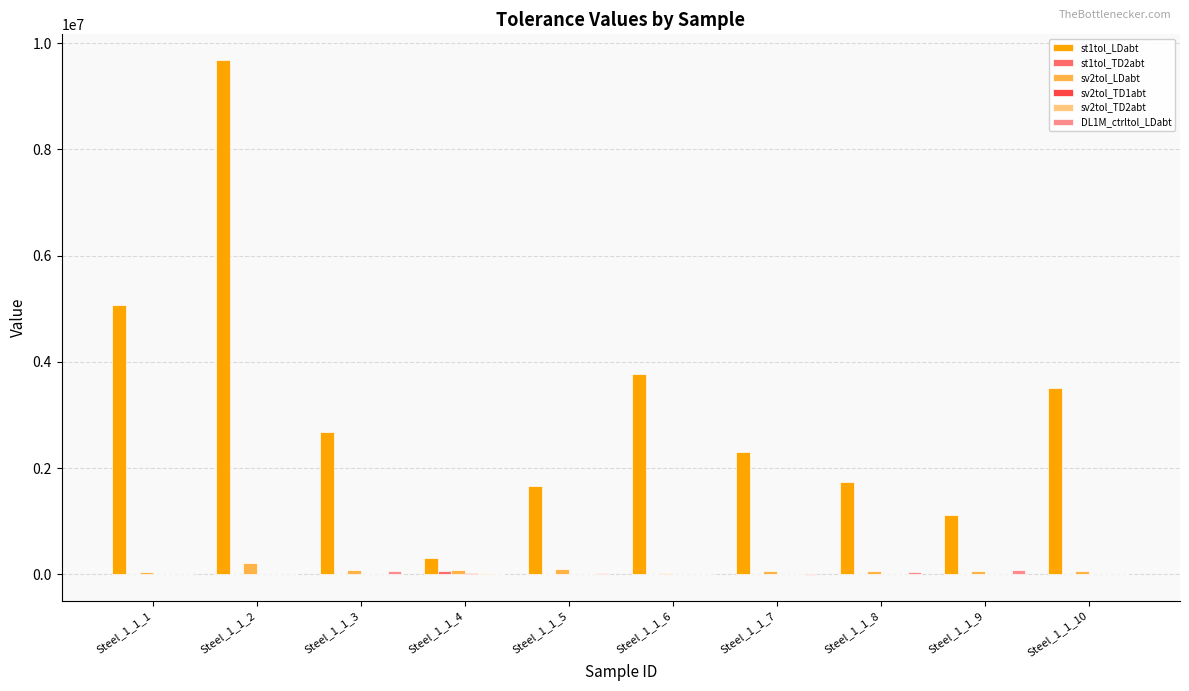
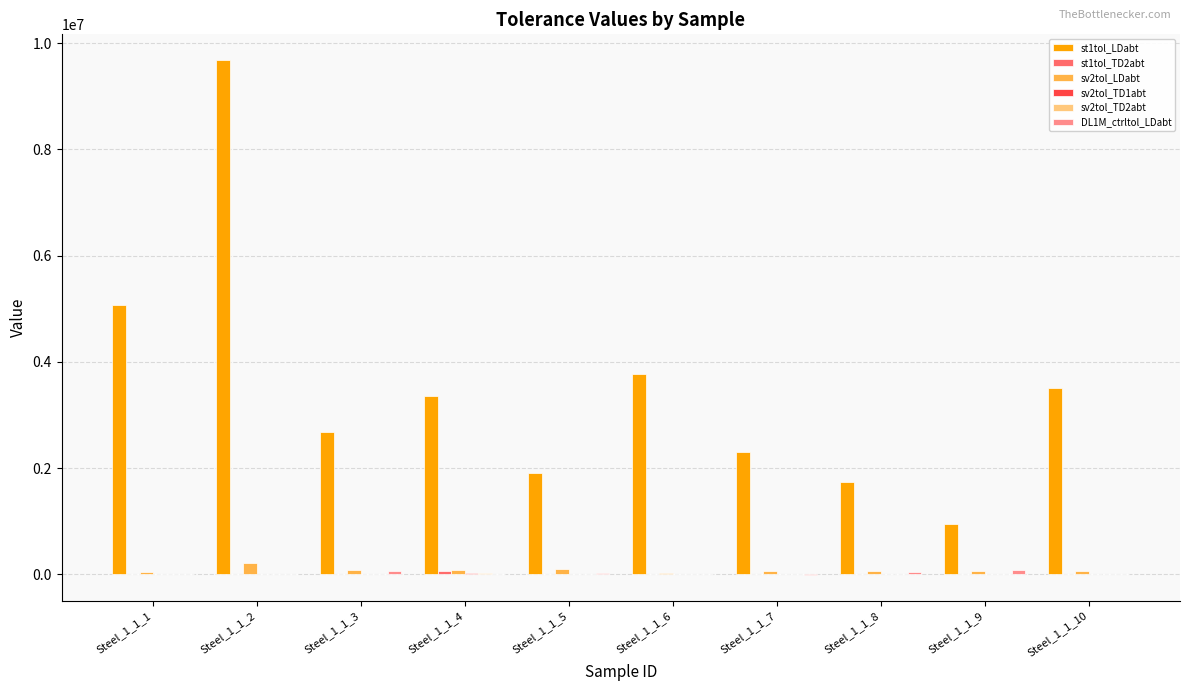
  {
    "st1tol_LDabt": {
      "Steel_1_1_1": 5100000,
      "Steel_1_1_2": 9700000,
      "Steel_1_1_3": 2700000,
-     "Steel_1_1_4": 300000,
-     "Steel_1_1_5": 1700000,
+     "Steel_1_1_4": 3400000,
+     "Steel_1_1_5": 1900000,
      "Steel_1_1_6": 3800000,
      "Steel_1_1_7": 2300000,
      "Steel_1_1_8": 1700000,
-     "Steel_1_1_9": 1100000,
+     "Steel_1_1_9": 1000000,
      "Steel_1_1_10": 3500000
    }
  }
